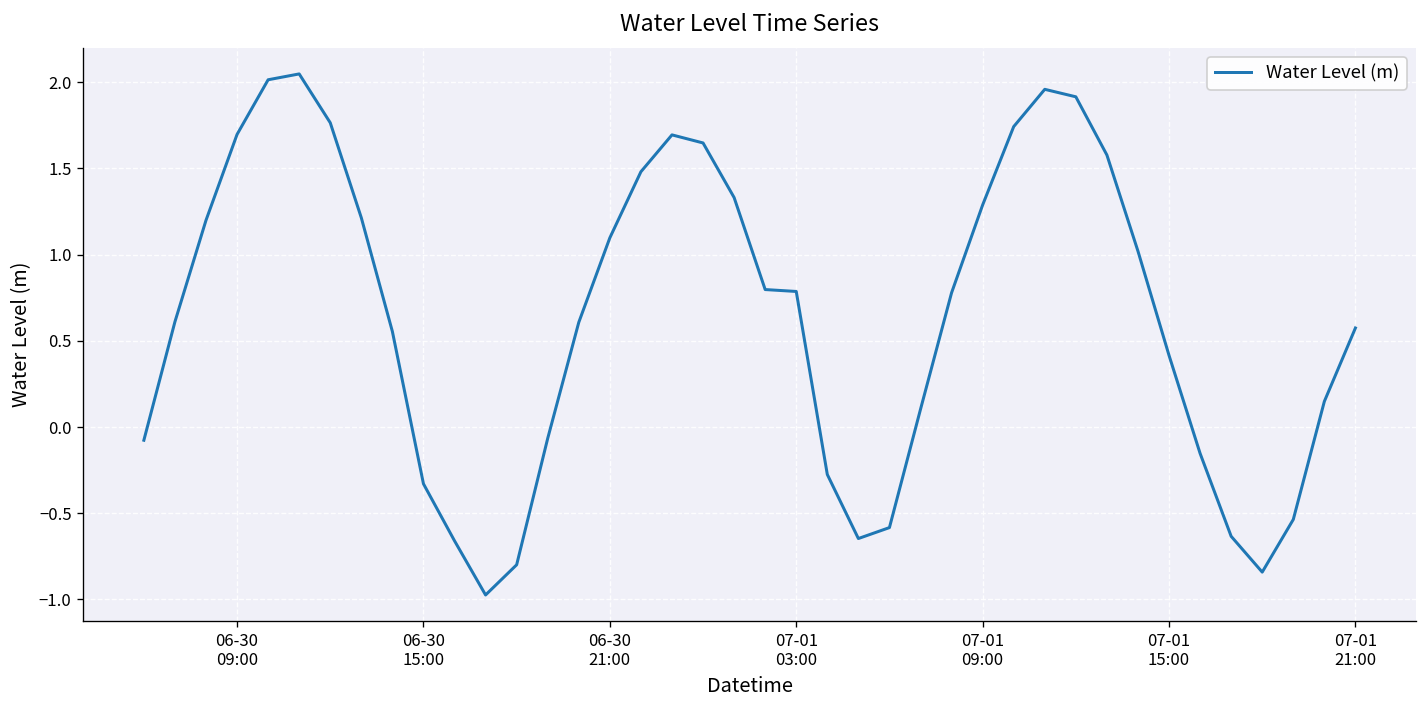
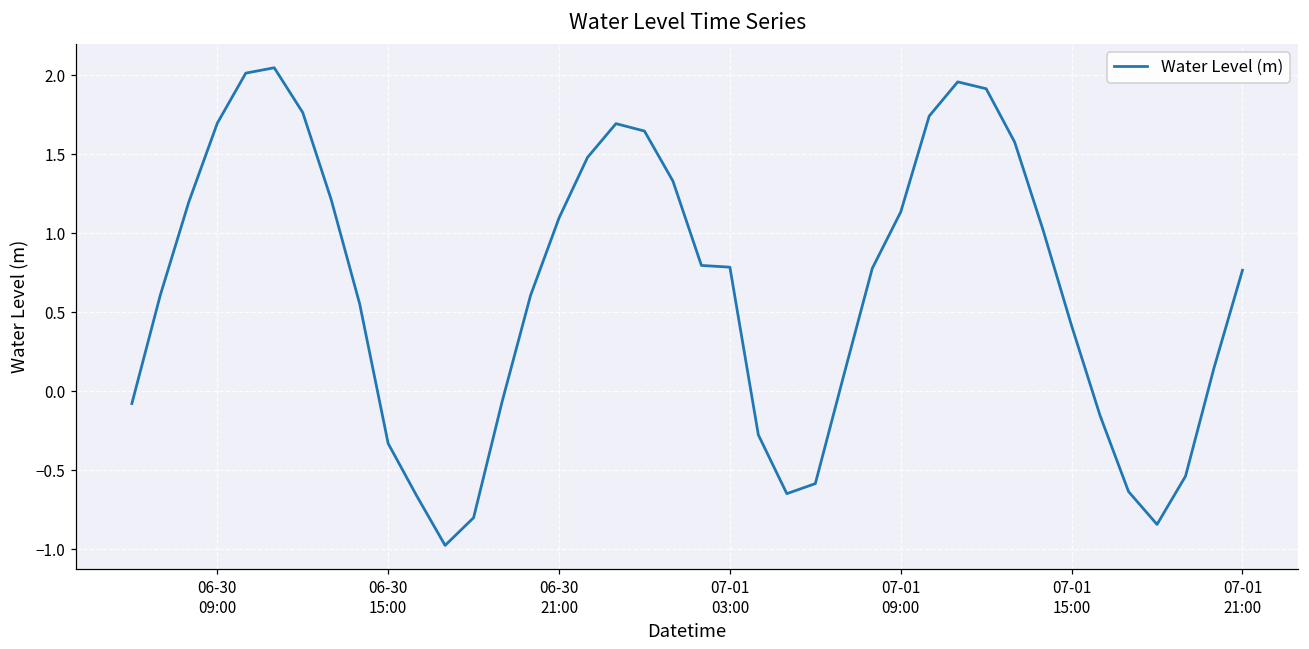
  {
    "06-30 09:00": 1.70,
    "06-30 15:00": -0.33,
    "06-30 21:00": 1.10,
    "07-01 03:00": 0.79,
-   "07-01 09:00": 1.29,
+   "07-01 09:00": 1.14,
    "07-01 15:00": 0.42,
-   "07-01 21:00": 0.57
+   "07-01 21:00": 0.77
  }
